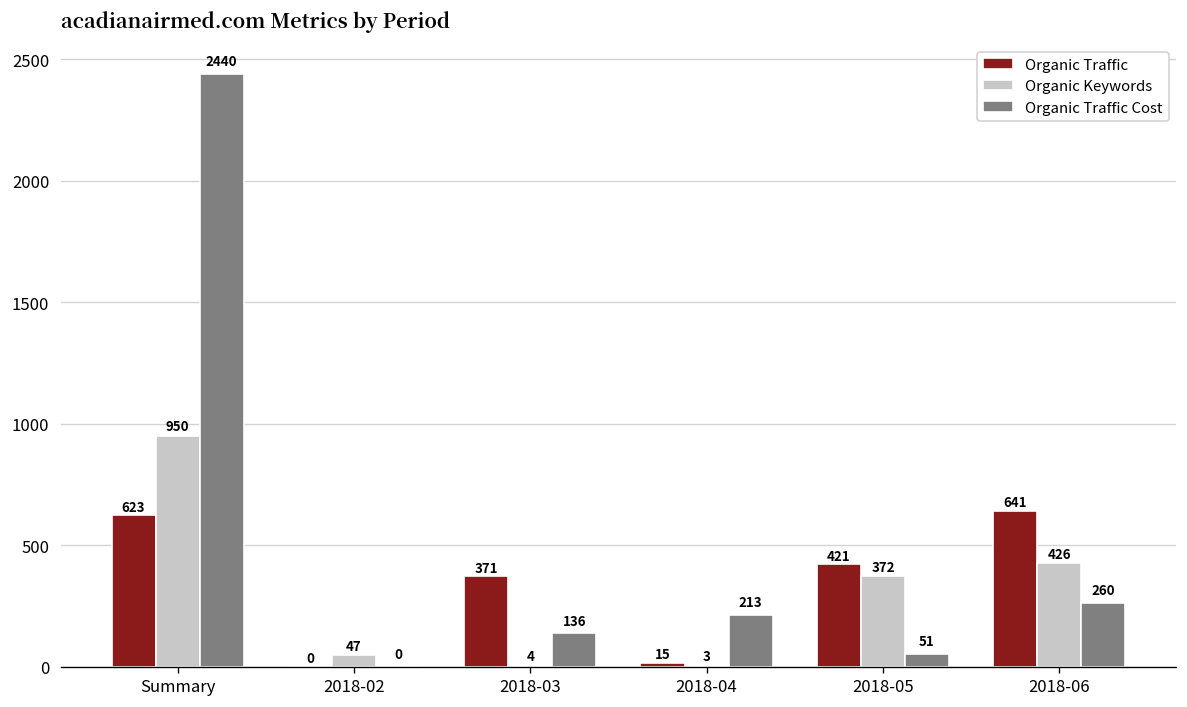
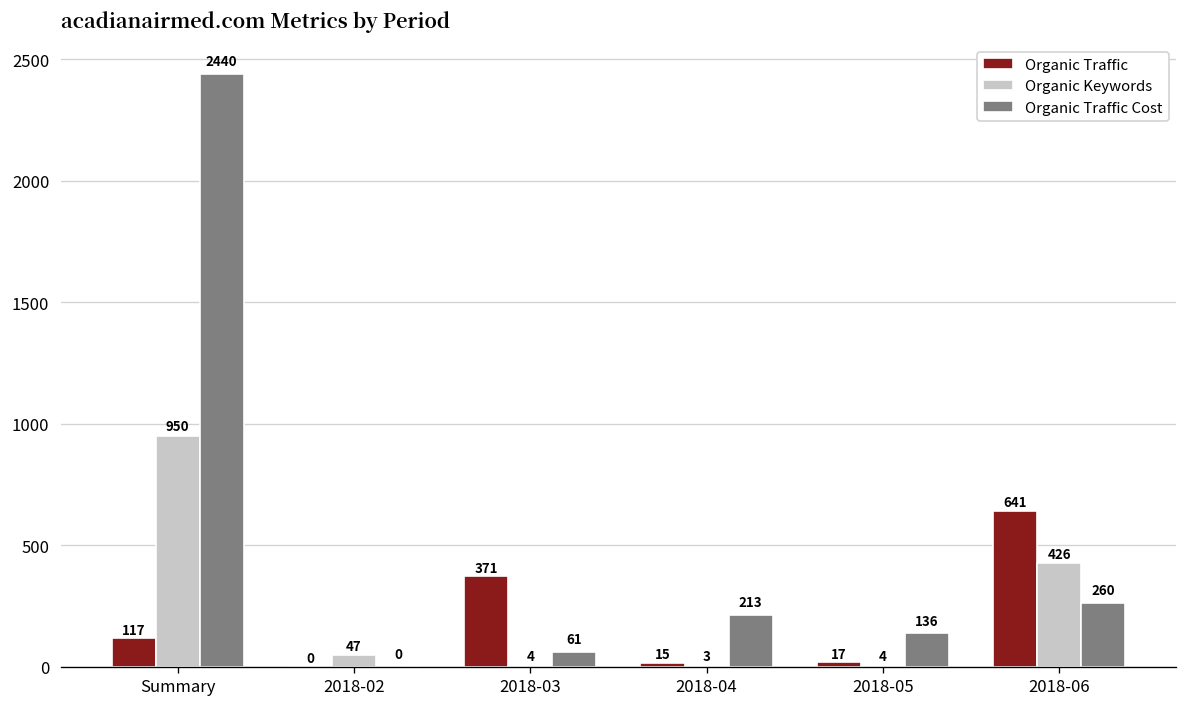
  {
    "Organic Traffic": {
-     "Summary": 623,
+     "Summary": 117,
      "2018-02": 0,
      "2018-03": 371,
      "2018-04": 15,
-     "2018-05": 421,
+     "2018-05": 17,
      "2018-06": 641
    },
    "Organic Keywords": {
      "Summary": 950,
      "2018-02": 47,
      "2018-03": 4,
      "2018-04": 3,
-     "2018-05": 372,
+     "2018-05": 4,
      "2018-06": 426
    },
    "Organic Traffic Cost": {
      "Summary": 2440,
      "2018-02": 0,
-     "2018-03": 136,
+     "2018-03": 61,
      "2018-04": 213,
-     "2018-05": 51,
+     "2018-05": 136,
      "2018-06": 260
    }
  }
